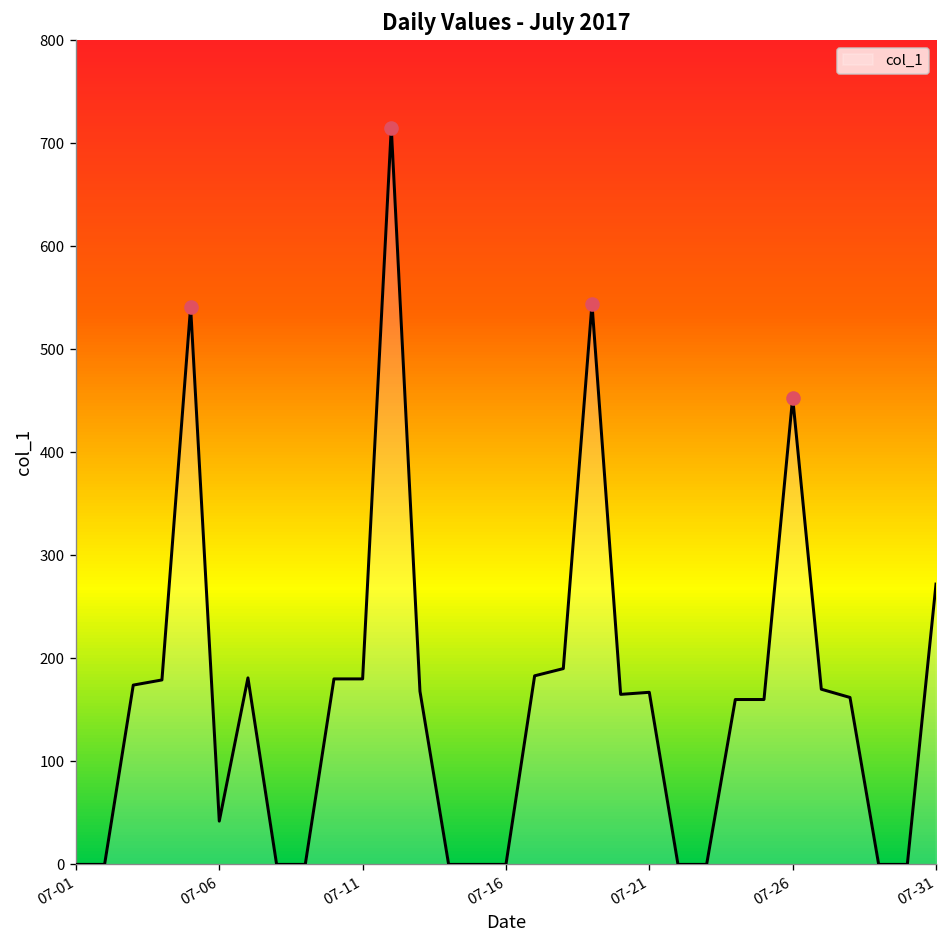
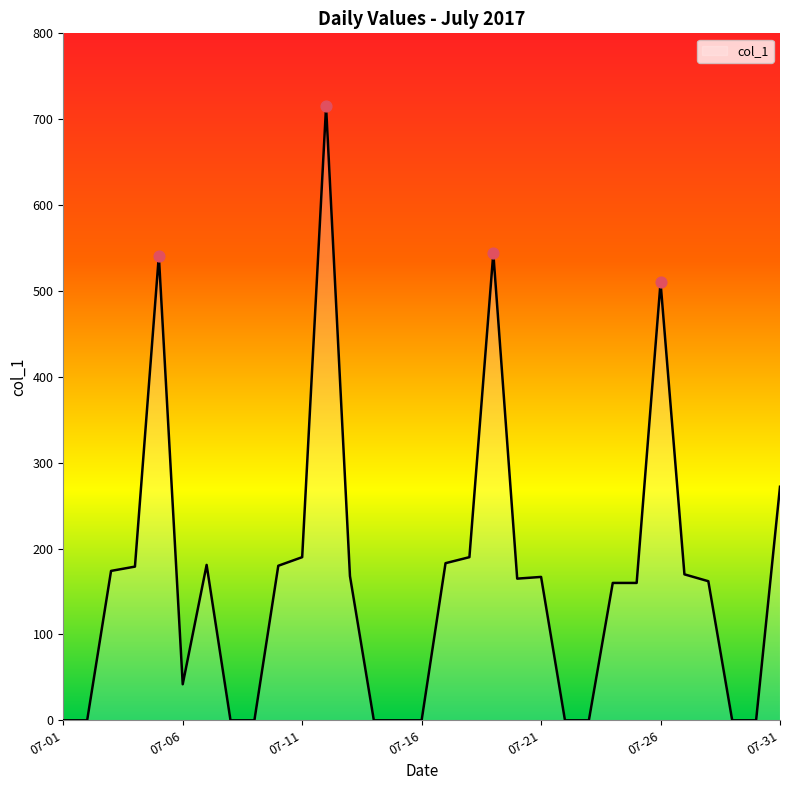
  {
    "col_1": {
      "07-01": 0,
      "07-06": 40,
-     "07-11": 180,
+     "07-11": 190,
      "07-16": 0,
      "07-21": 170,
-     "07-26": 450,
+     "07-26": 510,
      "07-31": 270
    }
  }
